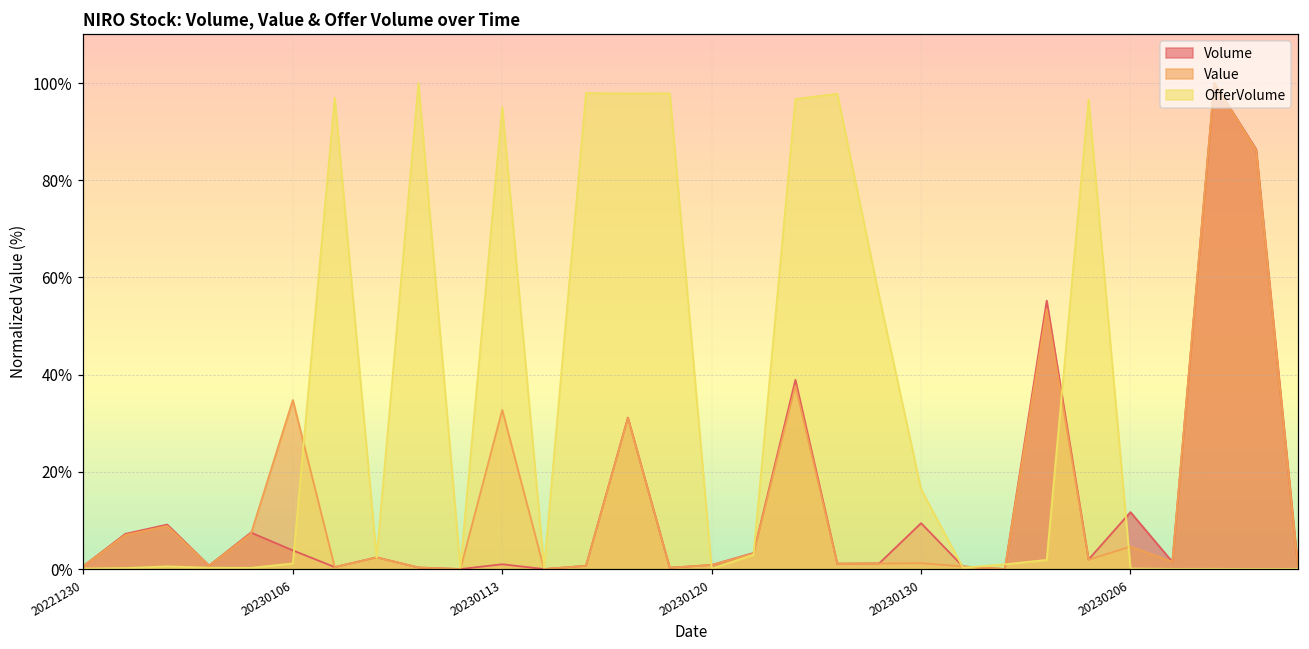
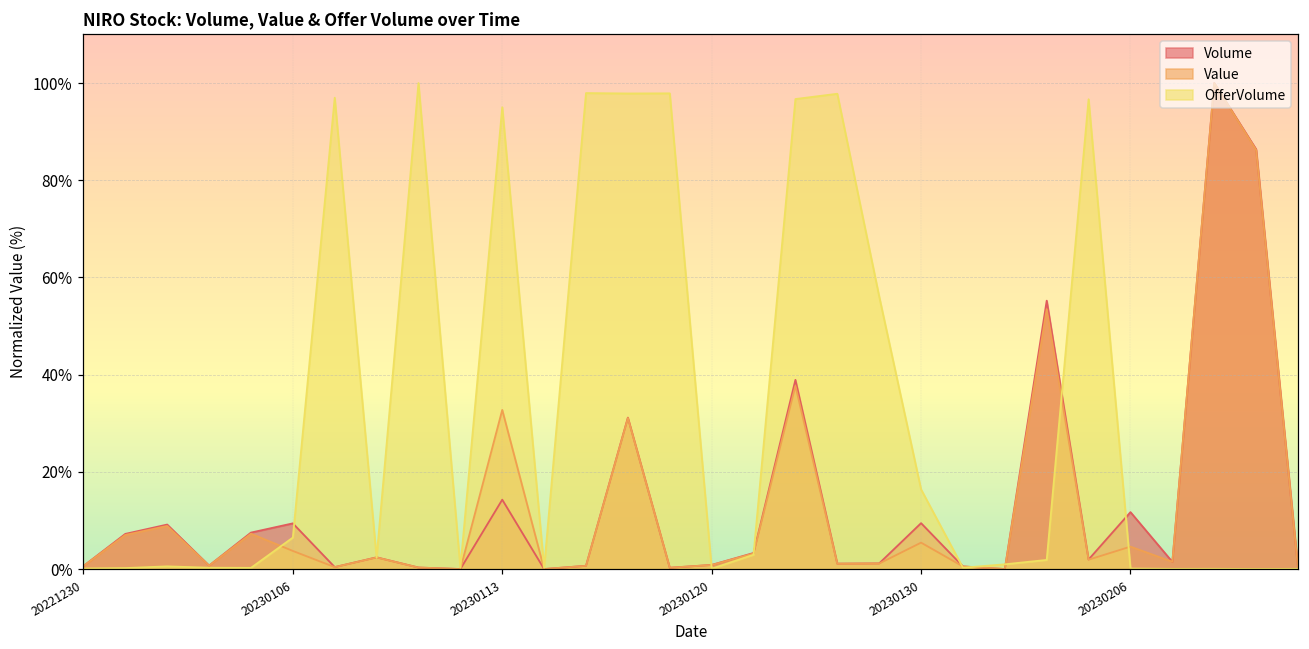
  {
    "Volume": {
-     "20230106": "4%",
-     "20230113": "1%",
+     "20230106": "9%",
+     "20230113": "14%",
      "20230130": "9%",
      "20230206": "12%"
    },
    "Value": {
-     "20230106": "35%",
+     "20230106": "4%",
      "20230113": "33%",
-     "20230130": "1%",
+     "20230130": "5%",
      "20230206": "5%"
    },
    "OfferVolume": {
-     "20230106": "1%",
+     "20230106": "6%",
      "20230113": "95%",
      "20230120": "0%",
      "20230130": "16%",
      "20230206": "0%"
    }
  }
